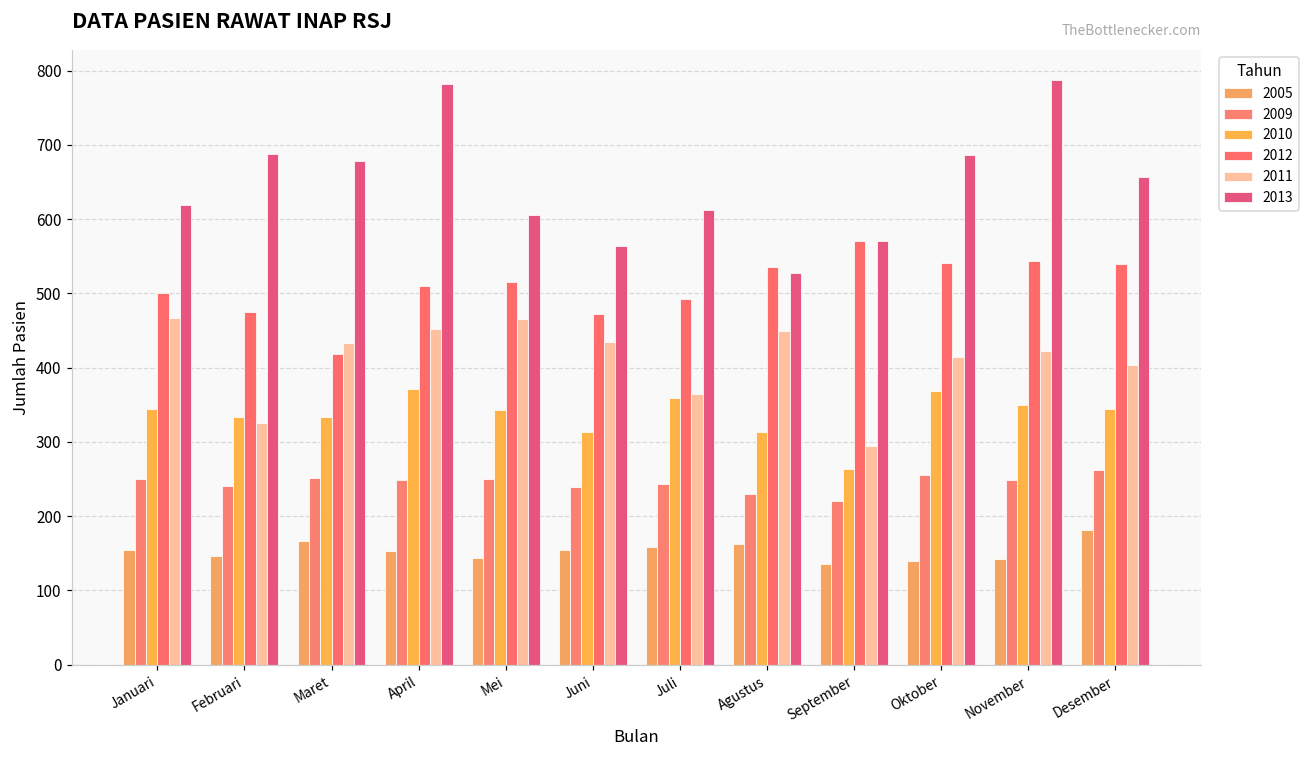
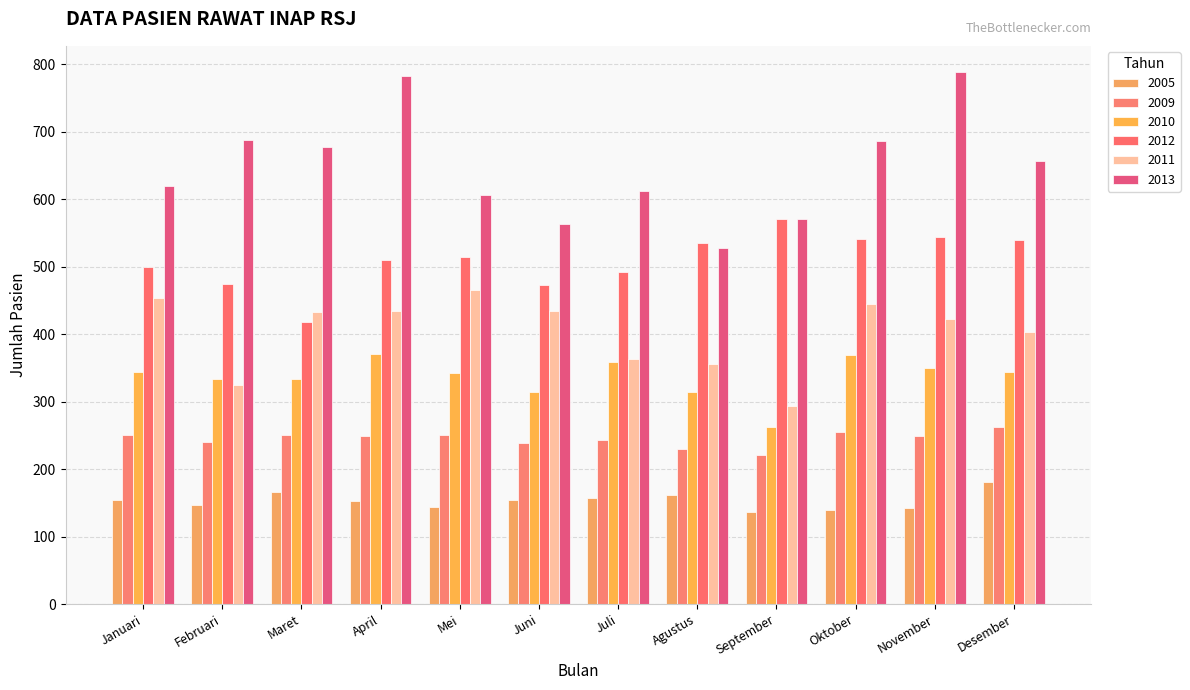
  {
    "2011": {
-     "Januari": 470,
+     "Januari": 450,
      "Februari": 330,
      "Maret": 430,
-     "April": 450,
+     "April": 430,
      "Mei": 470,
      "Juni": 430,
      "Juli": 360,
-     "Agustus": 450,
+     "Agustus": 360,
      "September": 290,
-     "Oktober": 420,
+     "Oktober": 450,
      "November": 420,
      "Desember": 400
    }
  }
